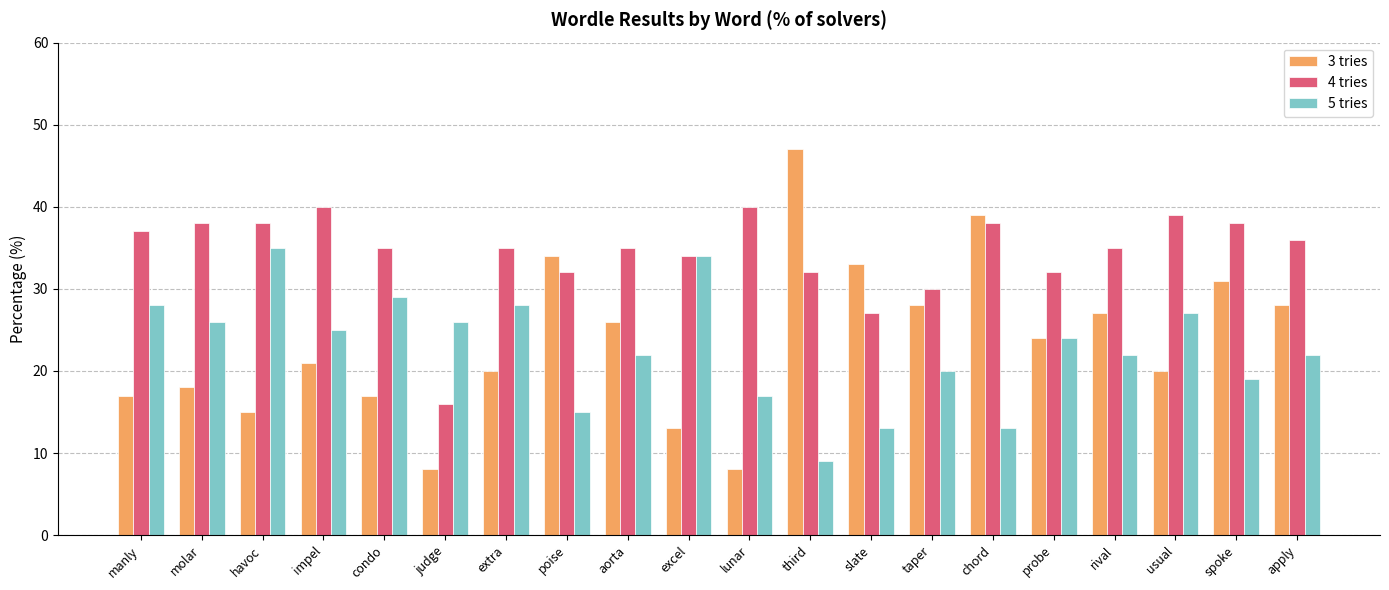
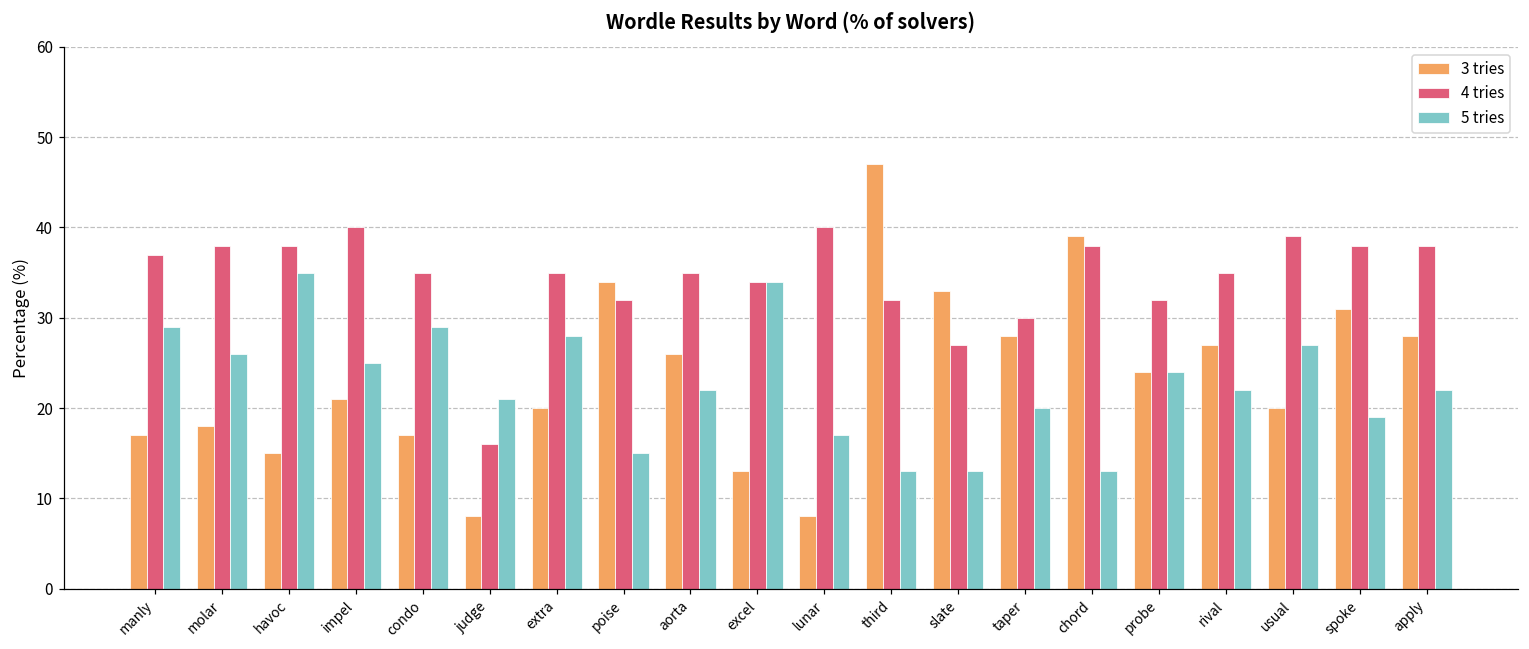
  {
    "3 tries": {
      "manly": 17,
      "molar": 18,
      "havoc": 15,
      "impel": 21,
      "condo": 17,
      "judge": 8,
      "extra": 20,
      "poise": 34,
      "aorta": 26,
      "excel": 13,
      "lunar": 8,
      "third": 47,
      "slate": 33,
      "taper": 28,
      "chord": 39,
      "probe": 24,
      "rival": 27,
      "usual": 20,
      "spoke": 31,
      "apply": 28
    },
    "4 tries": {
      "manly": 37,
      "molar": 38,
      "havoc": 38,
      "impel": 40,
      "condo": 35,
      "judge": 16,
      "extra": 35,
      "poise": 32,
      "aorta": 35,
      "excel": 34,
      "lunar": 40,
      "third": 32,
      "slate": 27,
      "taper": 30,
      "chord": 38,
      "probe": 32,
      "rival": 35,
      "usual": 39,
      "spoke": 38,
-     "apply": 36
+     "apply": 38
    },
    "5 tries": {
-     "manly": 28,
+     "manly": 29,
      "molar": 26,
      "havoc": 35,
      "impel": 25,
      "condo": 29,
-     "judge": 26,
+     "judge": 21,
      "extra": 28,
      "poise": 15,
      "aorta": 22,
      "excel": 34,
      "lunar": 17,
-     "third": 9,
+     "third": 13,
      "slate": 13,
      "taper": 20,
      "chord": 13,
      "probe": 24,
      "rival": 22,
      "usual": 27,
      "spoke": 19,
      "apply": 22
    }
  }
